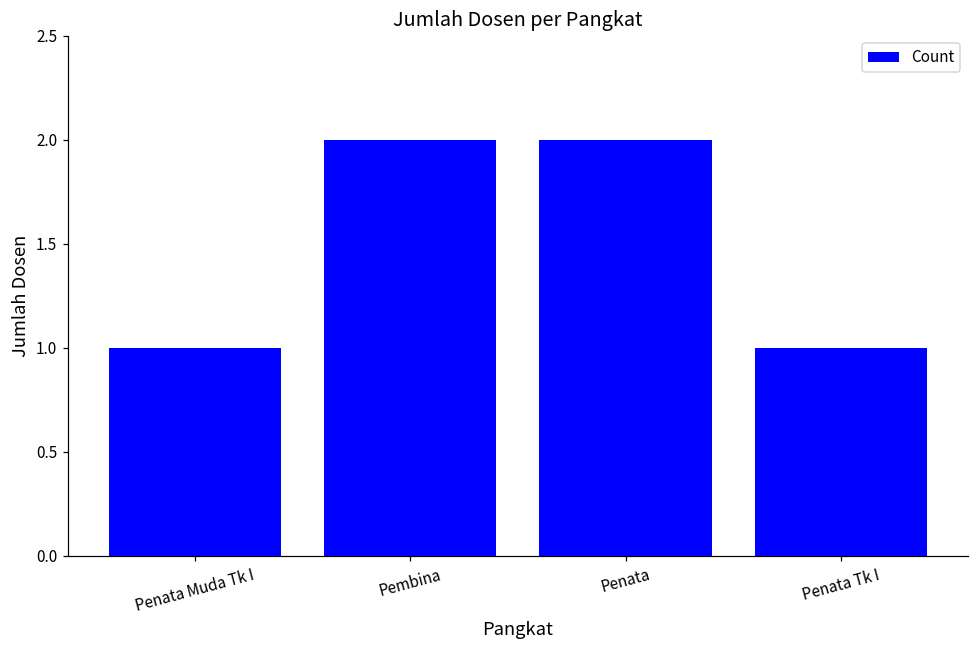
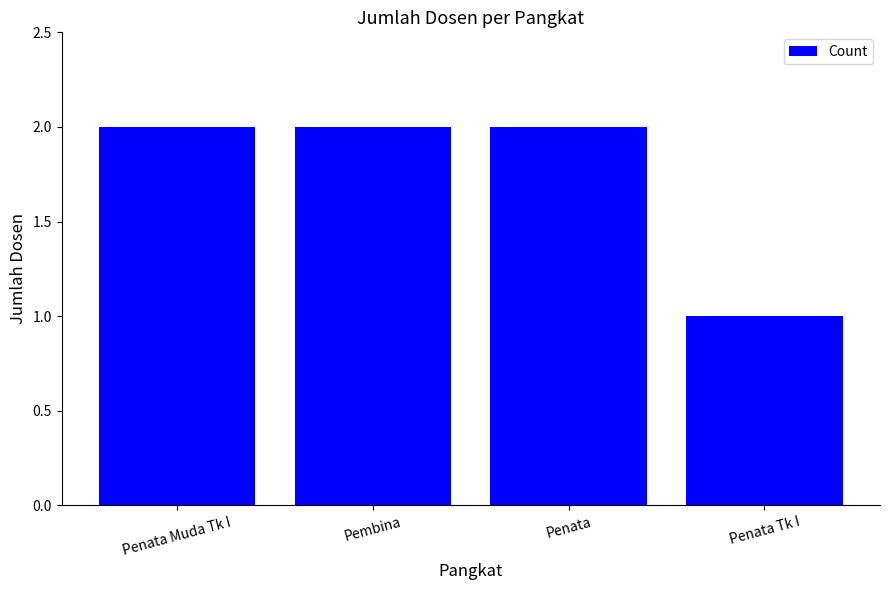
  {
-   "Penata Muda Tk I": 1,
+   "Penata Muda Tk I": 2,
    "Pembina": 2,
    "Penata": 2,
    "Penata Tk I": 1
  }
